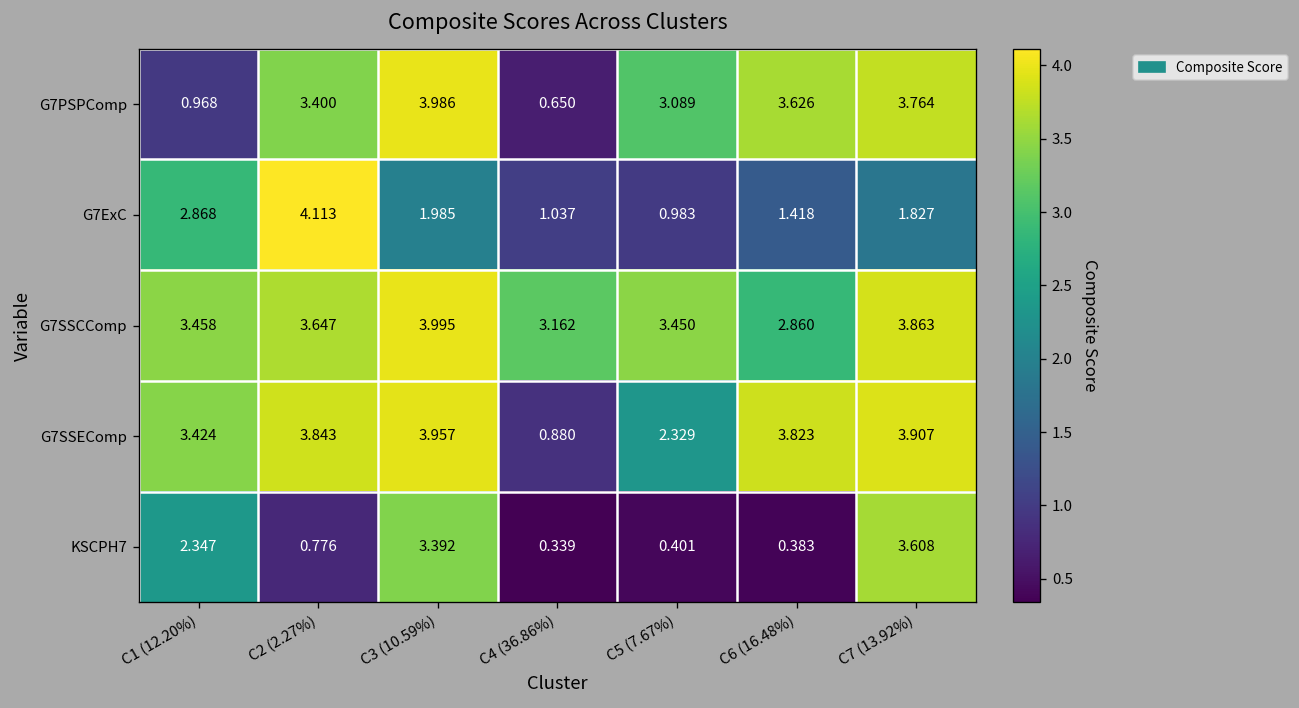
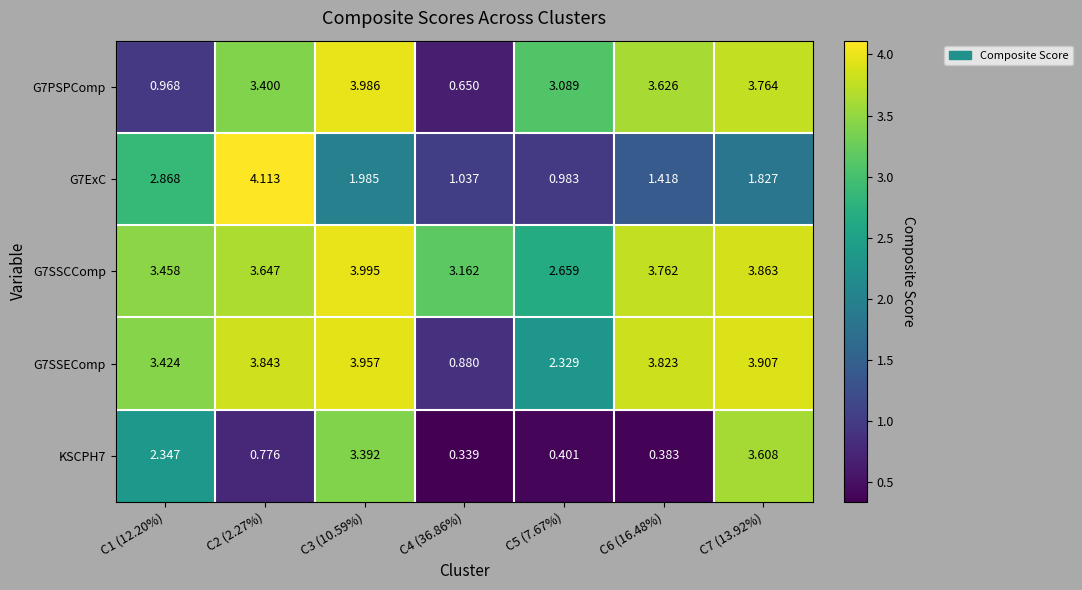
  {
    "G7PSPComp": {
      "C1 (12.20%)": 0.968,
      "C2 (2.27%)": 3.400,
      "C3 (10.59%)": 3.986,
      "C4 (36.86%)": 0.650,
      "C5 (7.67%)": 3.089,
      "C6 (16.48%)": 3.626,
      "C7 (13.92%)": 3.764
    },
    "G7ExC": {
      "C1 (12.20%)": 2.868,
      "C2 (2.27%)": 4.113,
      "C3 (10.59%)": 1.985,
      "C4 (36.86%)": 1.037,
      "C5 (7.67%)": 0.983,
      "C6 (16.48%)": 1.418,
      "C7 (13.92%)": 1.827
    },
    "G7SSCComp": {
      "C1 (12.20%)": 3.458,
      "C2 (2.27%)": 3.647,
      "C3 (10.59%)": 3.995,
      "C4 (36.86%)": 3.162,
-     "C5 (7.67%)": 3.450,
-     "C6 (16.48%)": 2.860,
+     "C5 (7.67%)": 2.659,
+     "C6 (16.48%)": 3.762,
      "C7 (13.92%)": 3.863
    },
    "G7SSEComp": {
      "C1 (12.20%)": 3.424,
      "C2 (2.27%)": 3.843,
      "C3 (10.59%)": 3.957,
      "C4 (36.86%)": 0.880,
      "C5 (7.67%)": 2.329,
      "C6 (16.48%)": 3.823,
      "C7 (13.92%)": 3.907
    },
    "KSCPH7": {
      "C1 (12.20%)": 2.347,
      "C2 (2.27%)": 0.776,
      "C3 (10.59%)": 3.392,
      "C4 (36.86%)": 0.339,
      "C5 (7.67%)": 0.401,
      "C6 (16.48%)": 0.383,
      "C7 (13.92%)": 3.608
    }
  }
